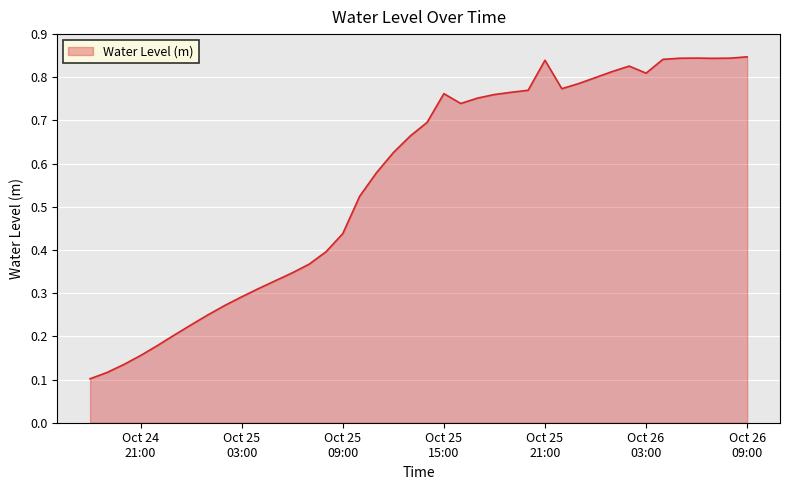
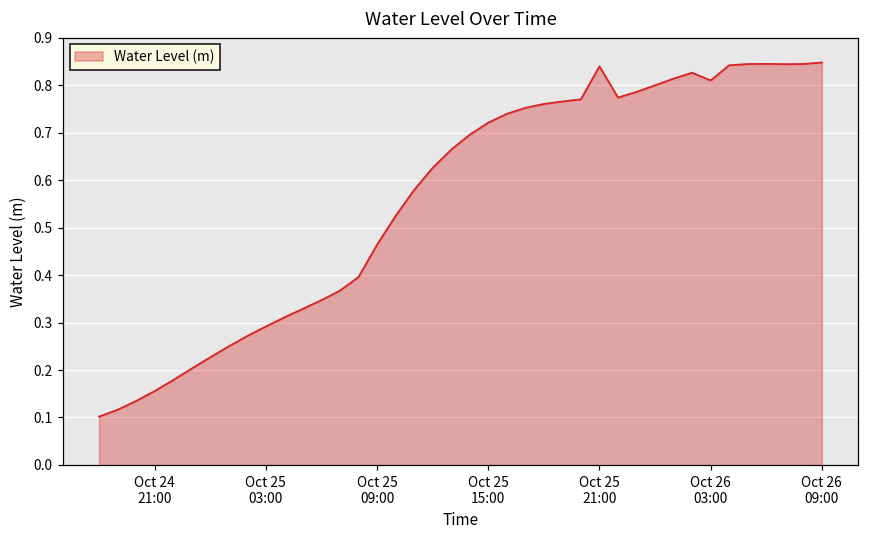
  {
    "Oct 24 21:00": 0.16,
    "Oct 25 03:00": 0.29,
-   "Oct 25 09:00": 0.44,
-   "Oct 25 15:00": 0.76,
+   "Oct 25 09:00": 0.46,
+   "Oct 25 15:00": 0.72,
    "Oct 25 21:00": 0.84,
    "Oct 26 03:00": 0.81,
    "Oct 26 09:00": 0.85
  }
